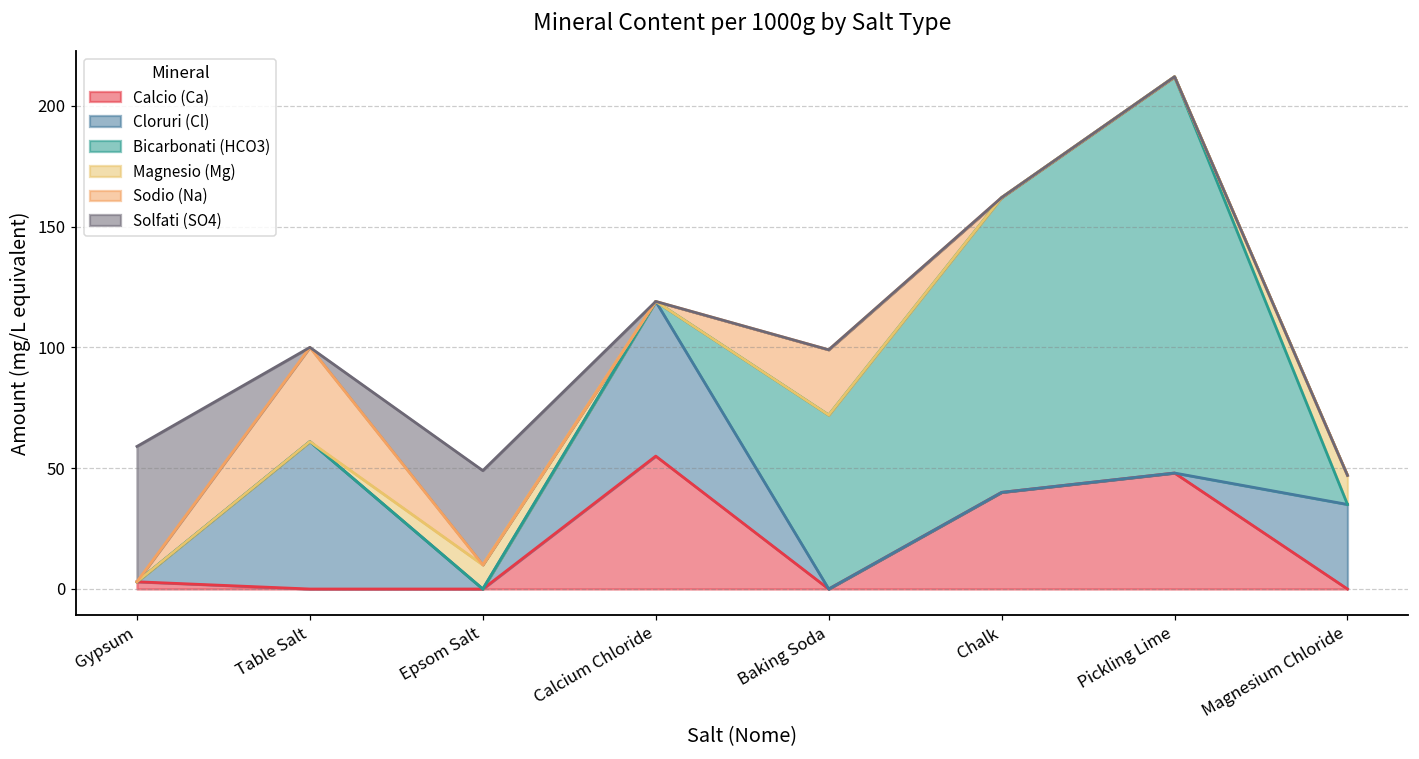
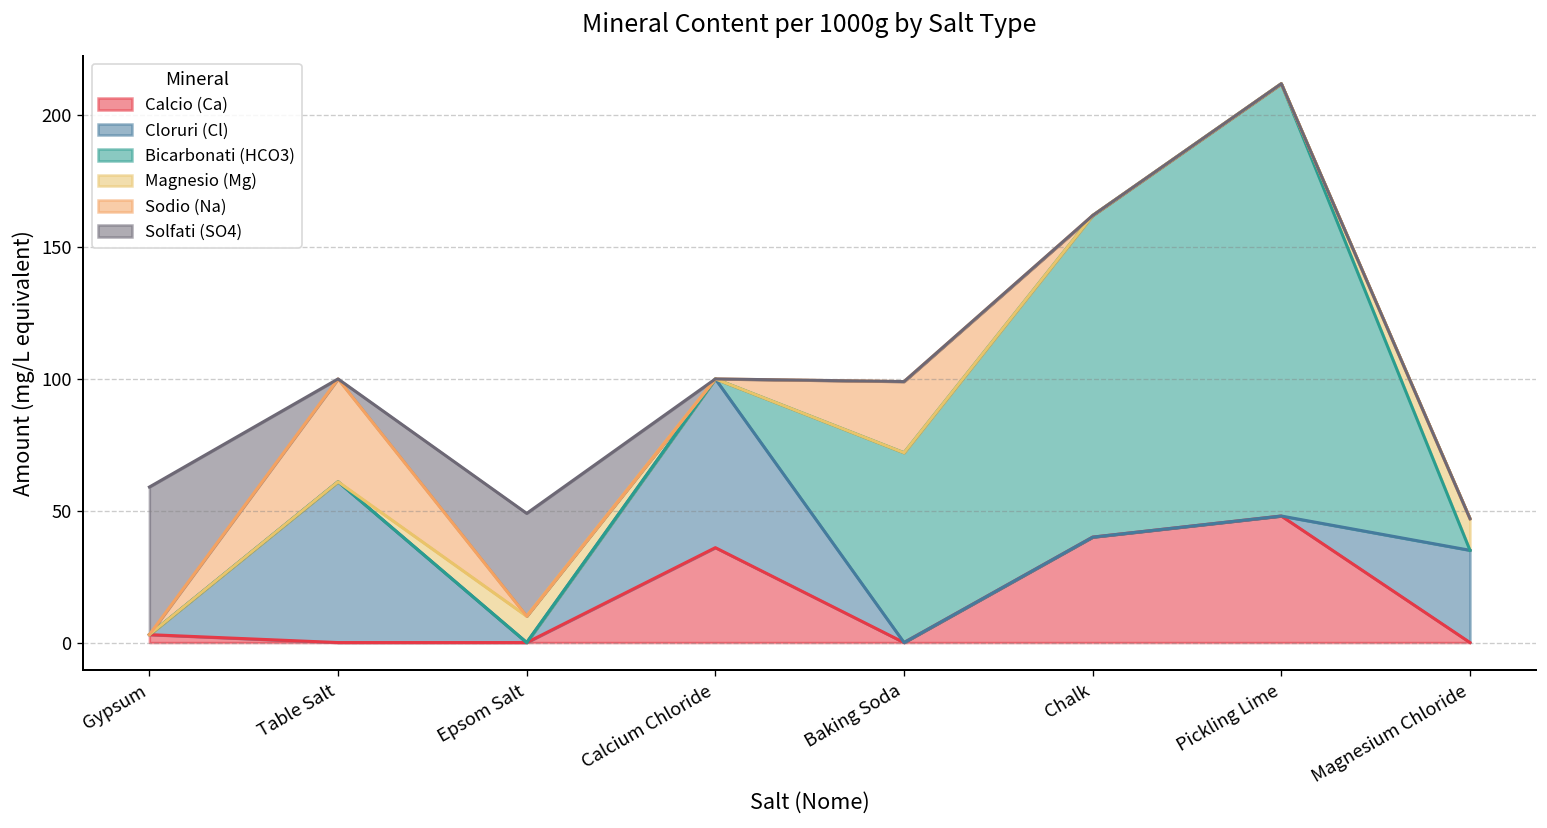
  {
    "Calcio (Ca)": {
      "Table Salt": 0,
-     "Calcium Chloride": 55,
+     "Calcium Chloride": 36,
      "Magnesium Chloride": 0
    }
  }
